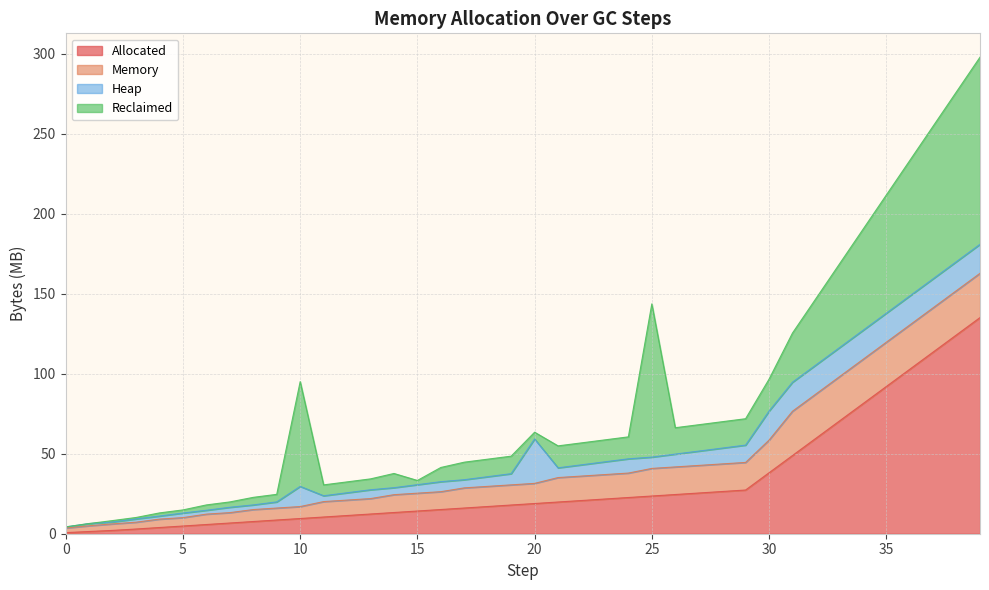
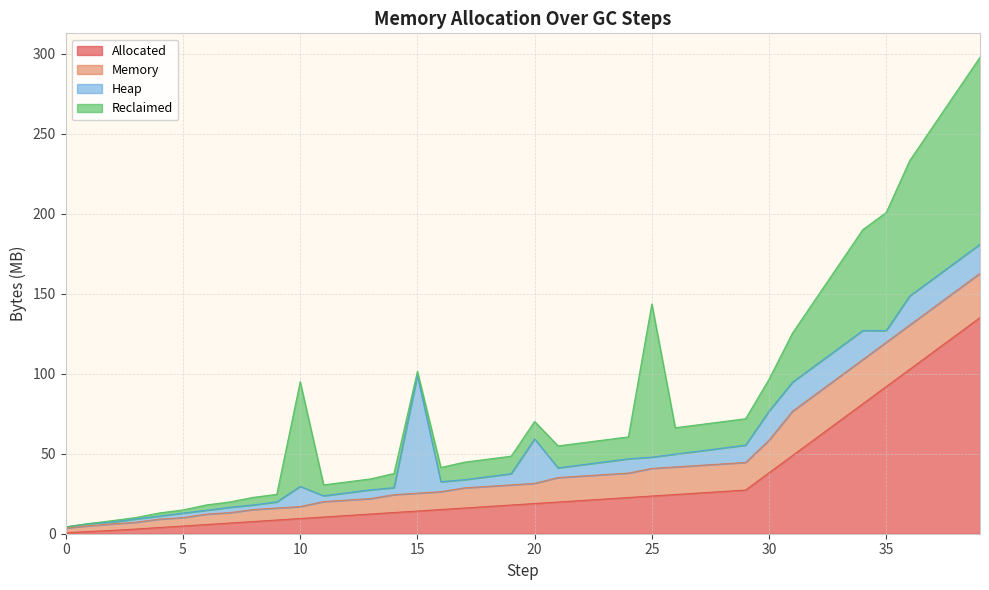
  {
    "Heap": {
      "5": 3,
      "10": 13,
-     "15": 5,
+     "15": 74,
      "20": 28,
      "25": 7,
      "30": 18,
-     "35": 18
+     "35": 7
    },
    "Reclaimed": {
      "5": 2,
      "10": 65,
      "15": 3,
-     "20": 4,
+     "20": 11,
      "25": 96,
      "30": 20,
      "35": 74
    }
  }
